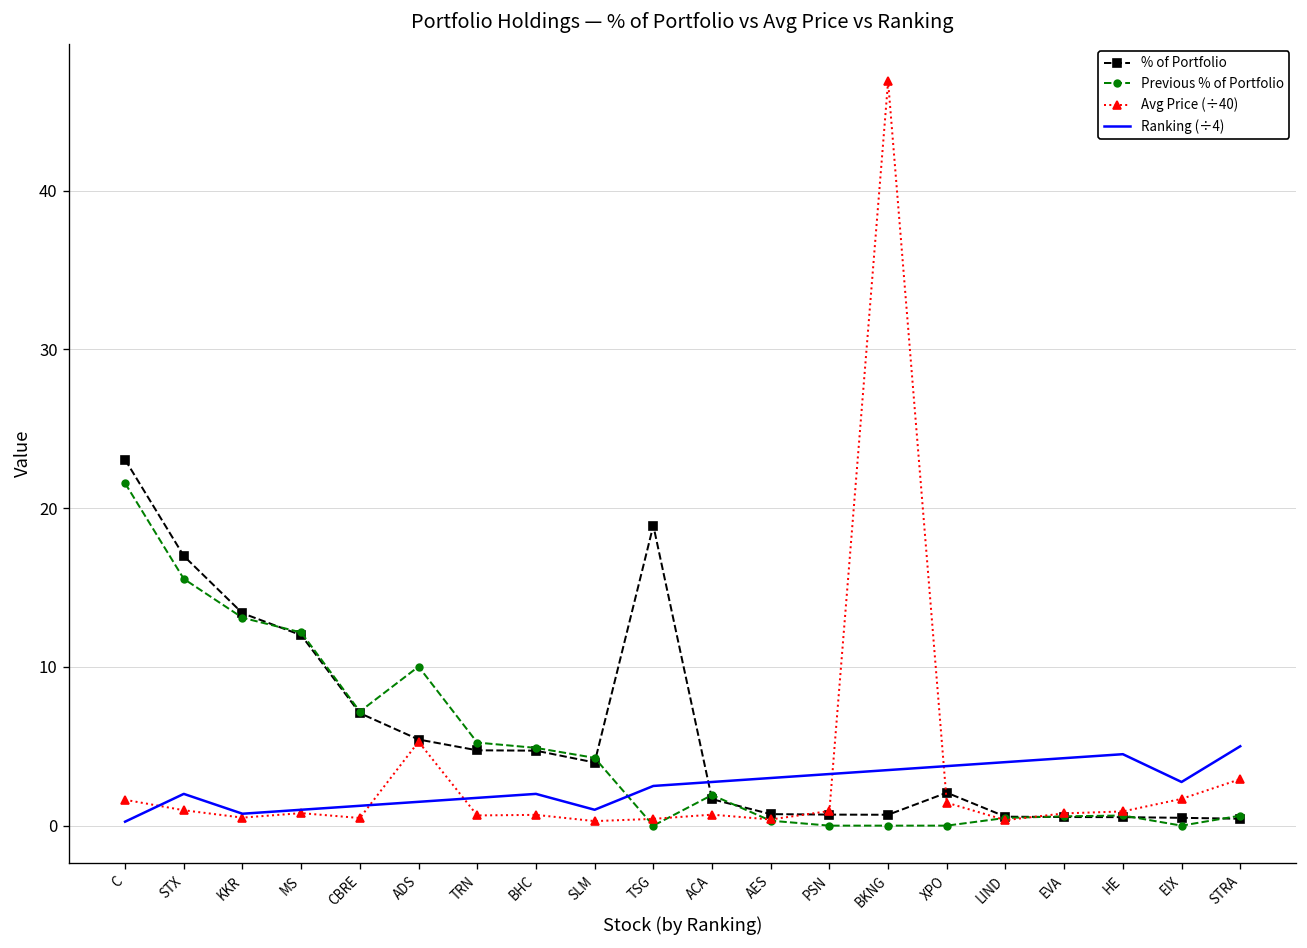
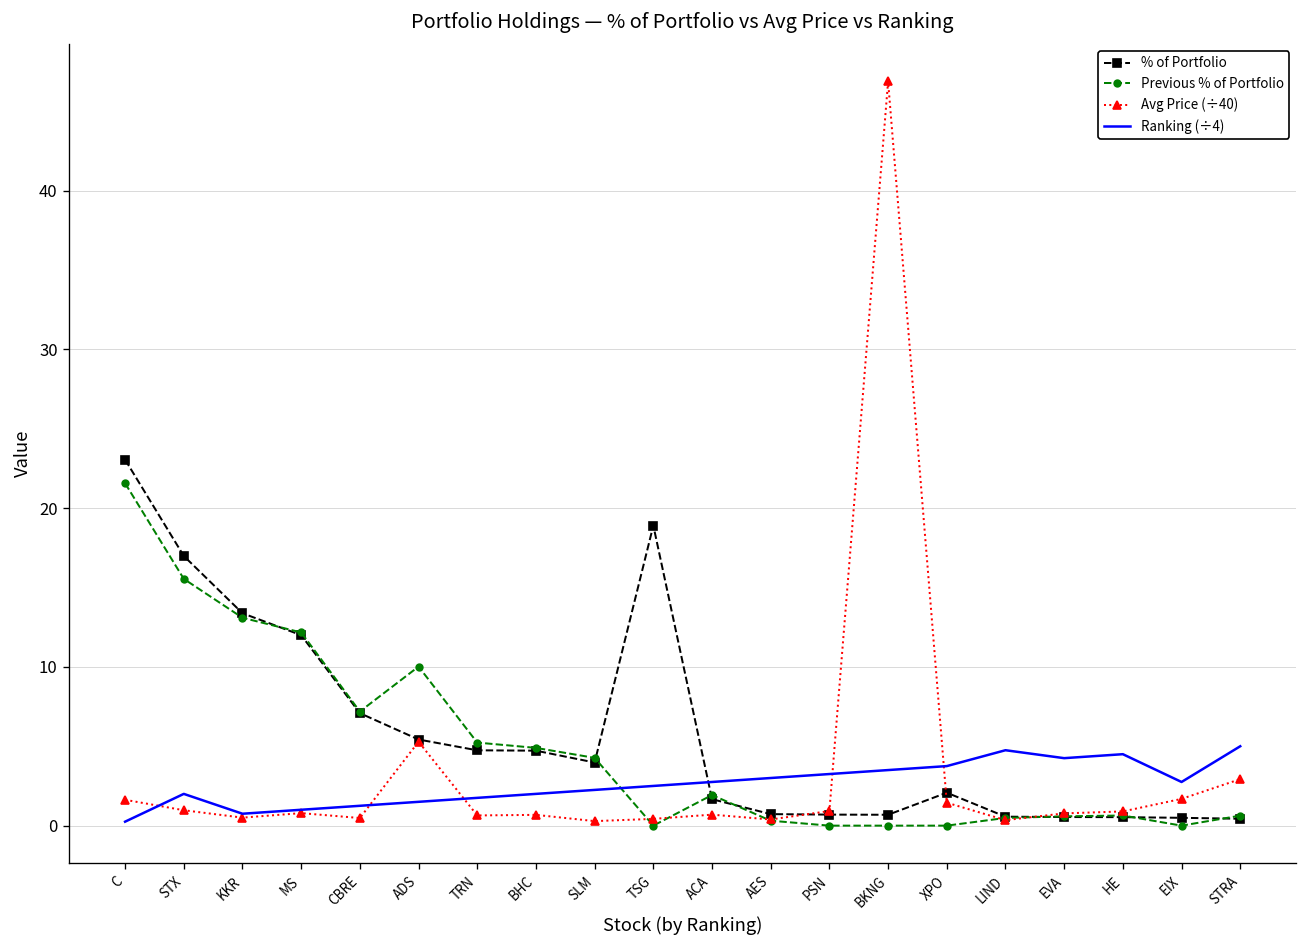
  {
    "% of Portfolio": {
      "C": 23.0,
      "STX": 17.0,
      "KKR": 13.4,
      "TRN": 4.7,
      "SLM": 4.0,
      "TSG": 18.9,
      "ACA": 1.7,
      "AES": 0.7,
      "PSN": 0.7,
      "BKNG": 0.7,
      "XPO": 2.1,
      "EIX": 0.5,
      "STRA": 0.4
    },
    "Previous % of Portfolio": {
      "C": 21.6,
      "STX": 15.5,
      "KKR": 13.1,
      "ADS": 10.0,
      "TRN": 5.2,
      "SLM": 4.3,
      "TSG": 0.0,
      "ACA": 1.9,
      "PSN": 0.0,
      "BKNG": 0.0,
      "XPO": 0.0,
      "EIX": 0.0,
      "STRA": 0.6
    },
    "Avg Price (÷40)": {
      "C": 1.6,
      "STX": 1.0,
      "KKR": 0.5,
      "MS": 0.8,
      "CBRE": 0.5,
      "TRN": 0.6,
      "BHC": 0.7,
      "SLM": 0.3,
      "TSG": 0.4,
      "ACA": 0.7,
      "PSN": 0.9,
      "BKNG": 46.9,
      "XPO": 1.4,
      "HE": 0.9,
      "EIX": 1.7,
      "STRA": 2.9
    },
    "Ranking (÷4)": {
      "C": 0.3,
      "STX": 2.0,
      "KKR": 0.8,
      "MS": 1.0,
      "CBRE": 1.3,
      "ADS": 1.5,
      "TRN": 1.8,
      "BHC": 2.0,
-     "SLM": 1.0,
+     "SLM": 2.3,
      "TSG": 2.5,
      "ACA": 2.8,
      "AES": 3.0,
      "PSN": 3.3,
      "BKNG": 3.5,
      "XPO": 3.8,
-     "LIND": 4.0,
+     "LIND": 4.8,
      "EVA": 4.3,
      "HE": 4.5,
      "EIX": 2.8,
      "STRA": 5.0
    }
  }
